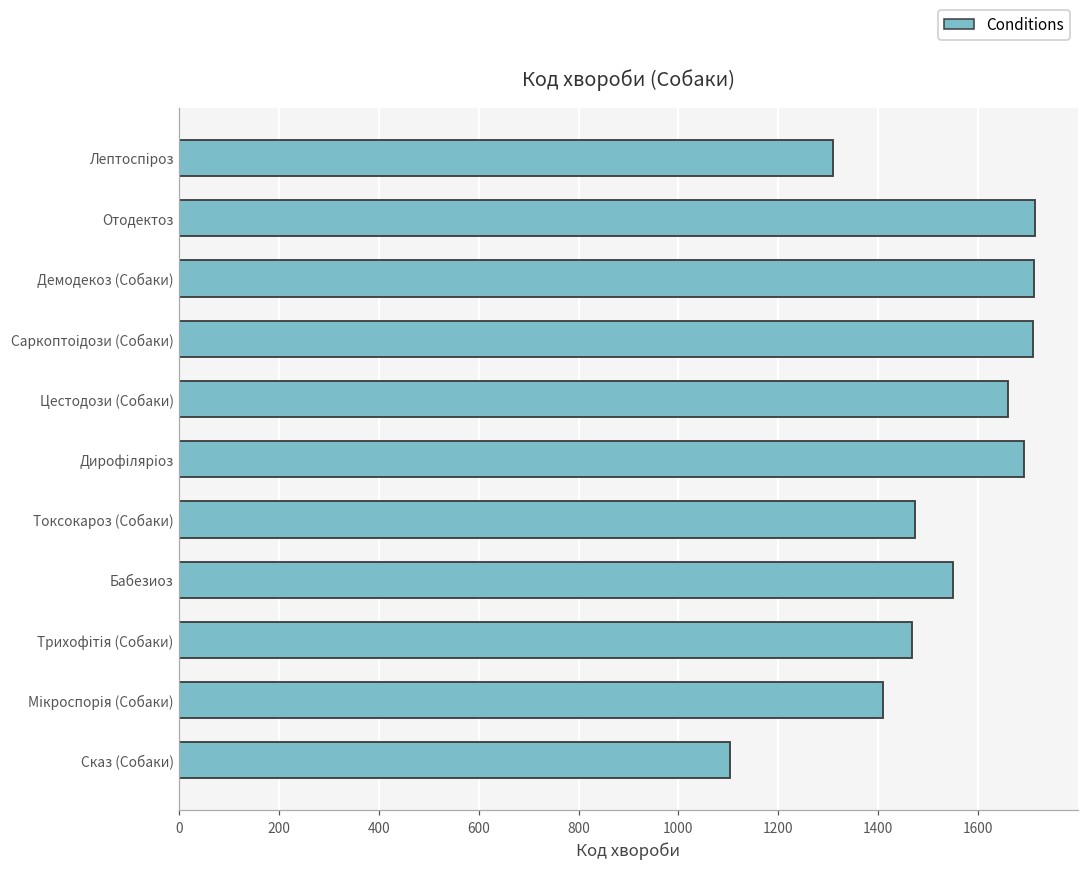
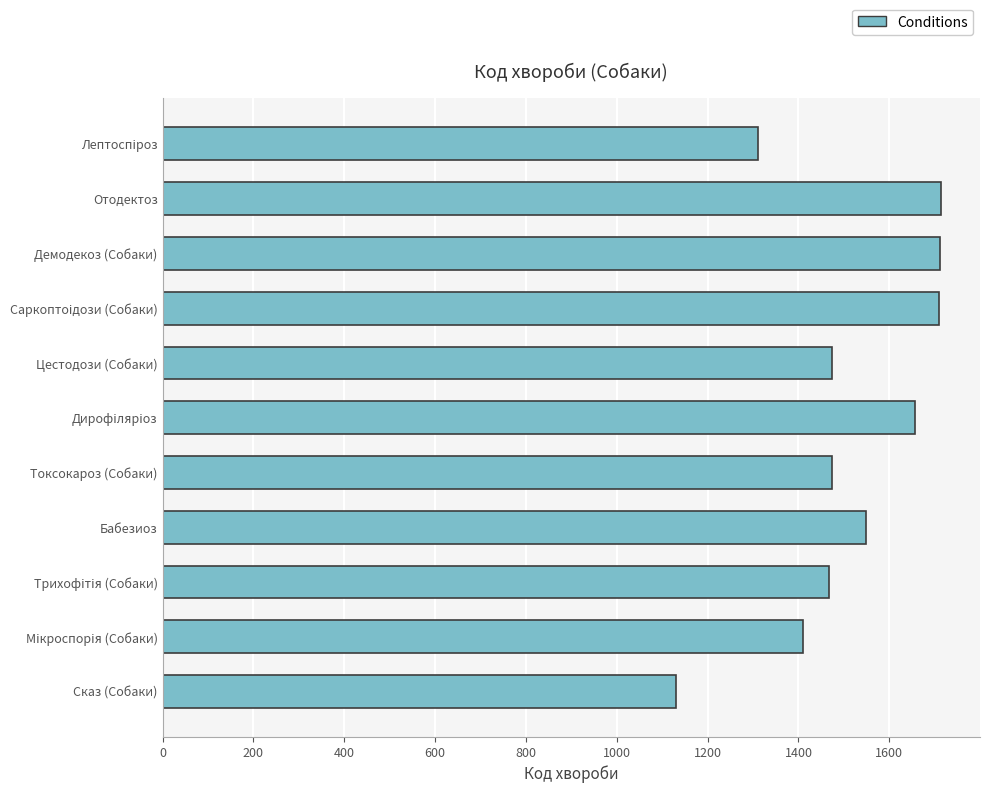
  {
    "Лептоспіроз": 1310,
    "Отодектоз": 1710,
    "Демодекоз (Собаки)": 1710,
    "Саркоптоідози (Собаки)": 1710,
-   "Цестодози (Собаки)": 1660,
-   "Дирофіляріоз": 1690,
+   "Цестодози (Собаки)": 1470,
+   "Дирофіляріоз": 1660,
    "Токсокароз (Собаки)": 1470,
    "Бабезиоз": 1550,
    "Трихофітія (Собаки)": 1470,
    "Мікроспорія (Собаки)": 1410,
-   "Сказ (Собаки)": 1100
+   "Сказ (Собаки)": 1130
  }
